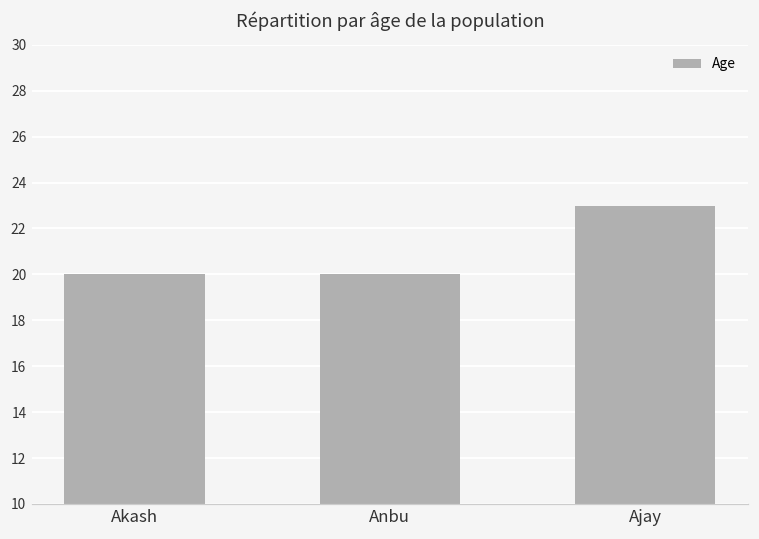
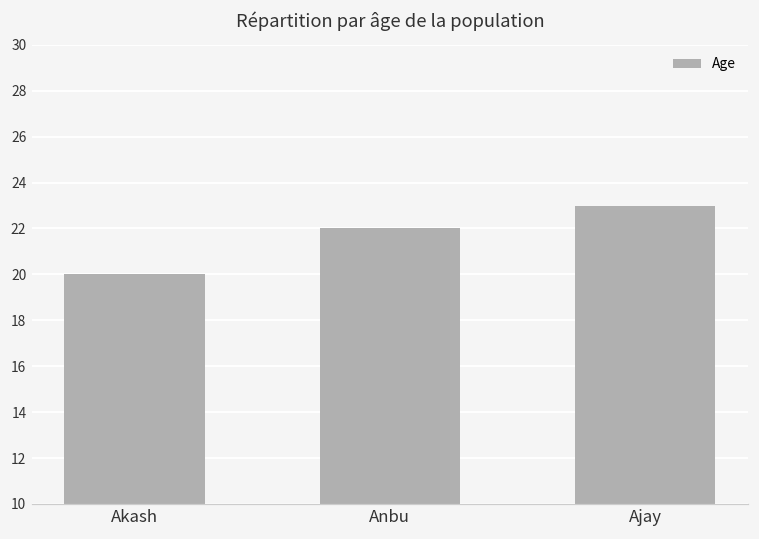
  {
    "Akash": 20,
-   "Anbu": 20,
+   "Anbu": 22,
    "Ajay": 23
  }
